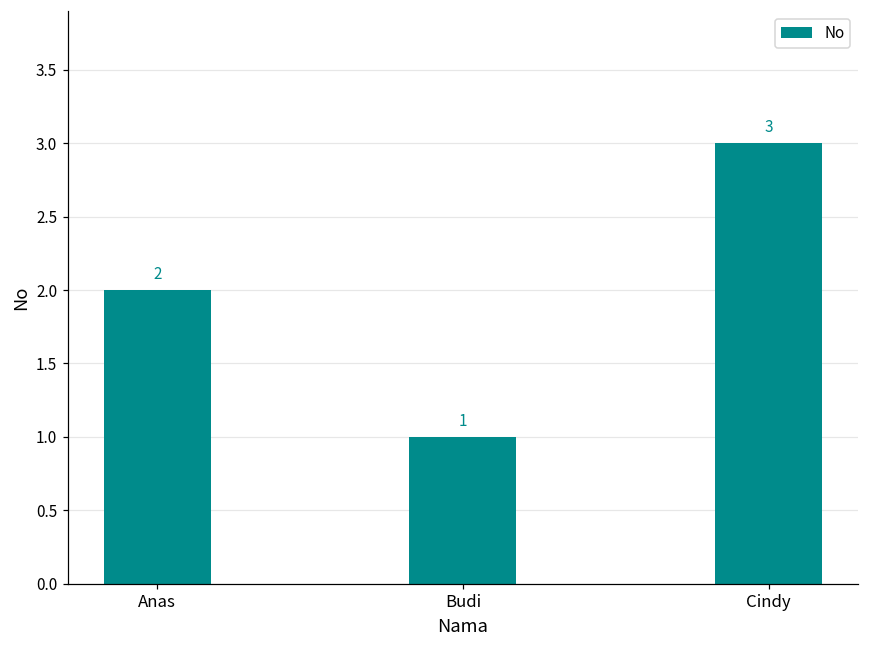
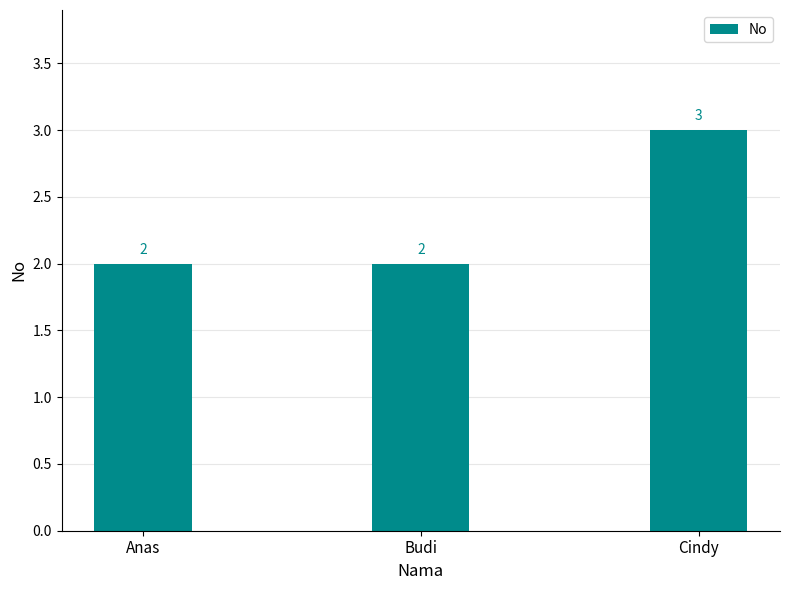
  {
    "Anas": 2,
-   "Budi": 1,
+   "Budi": 2,
    "Cindy": 3
  }
